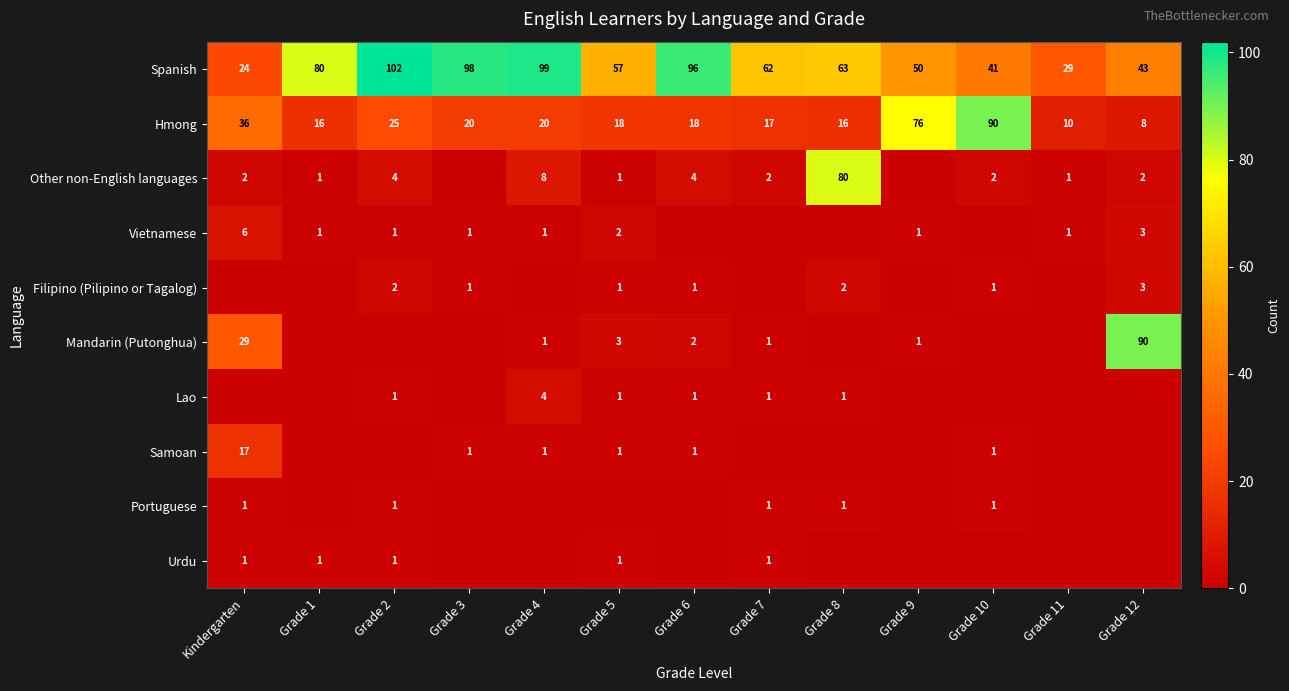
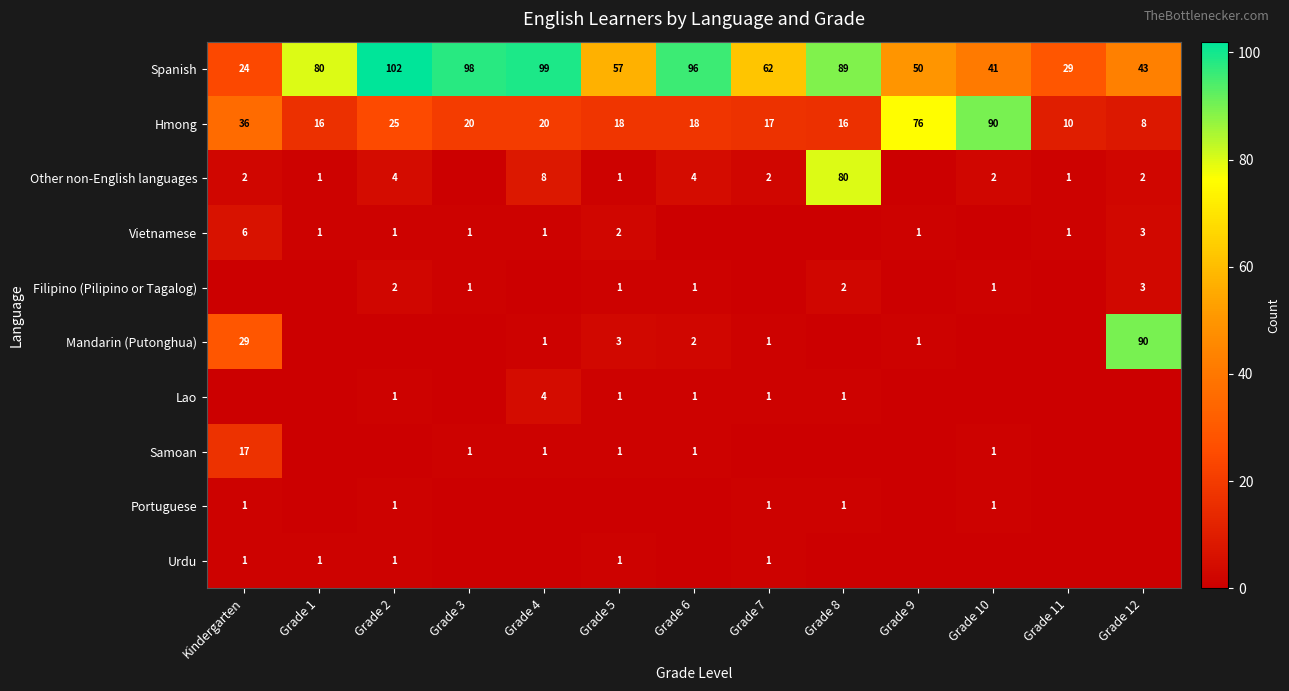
  {
    "Spanish": {
      "Kindergarten": 24,
      "Grade 1": 80,
      "Grade 2": 102,
      "Grade 3": 98,
      "Grade 4": 99,
      "Grade 5": 57,
      "Grade 6": 96,
      "Grade 7": 62,
-     "Grade 8": 63,
+     "Grade 8": 89,
      "Grade 9": 50,
      "Grade 10": 41,
      "Grade 11": 29,
      "Grade 12": 43
    },
    "Hmong": {
      "Kindergarten": 36,
      "Grade 1": 16,
      "Grade 2": 25,
      "Grade 3": 20,
      "Grade 4": 20,
      "Grade 5": 18,
      "Grade 6": 18,
      "Grade 7": 17,
      "Grade 8": 16,
      "Grade 9": 76,
      "Grade 10": 90,
      "Grade 11": 10,
      "Grade 12": 8
    },
    "Other non-English languages": {
      "Kindergarten": 2,
      "Grade 1": 1,
      "Grade 2": 4,
      "Grade 4": 8,
      "Grade 5": 1,
      "Grade 6": 4,
      "Grade 7": 2,
      "Grade 8": 80,
      "Grade 10": 2,
      "Grade 11": 1,
      "Grade 12": 2
    },
    "Vietnamese": {
      "Kindergarten": 6,
      "Grade 1": 1,
      "Grade 2": 1,
      "Grade 3": 1,
      "Grade 4": 1,
      "Grade 5": 2,
      "Grade 9": 1,
      "Grade 11": 1,
      "Grade 12": 3
    },
    "Filipino (Pilipino or Tagalog)": {
      "Grade 2": 2,
      "Grade 3": 1,
      "Grade 5": 1,
      "Grade 6": 1,
      "Grade 8": 2,
      "Grade 10": 1,
      "Grade 12": 3
    },
    "Mandarin (Putonghua)": {
      "Kindergarten": 29,
      "Grade 4": 1,
      "Grade 5": 3,
      "Grade 6": 2,
      "Grade 7": 1,
      "Grade 9": 1,
      "Grade 12": 90
    },
    "Lao": {
      "Grade 2": 1,
      "Grade 4": 4,
      "Grade 5": 1,
      "Grade 6": 1,
      "Grade 7": 1,
      "Grade 8": 1
    },
    "Samoan": {
      "Kindergarten": 17,
      "Grade 3": 1,
      "Grade 4": 1,
      "Grade 5": 1,
      "Grade 6": 1,
      "Grade 10": 1
    },
    "Portuguese": {
      "Kindergarten": 1,
      "Grade 2": 1,
      "Grade 7": 1,
      "Grade 8": 1,
      "Grade 10": 1
    },
    "Urdu": {
      "Kindergarten": 1,
      "Grade 1": 1,
      "Grade 2": 1,
      "Grade 5": 1,
      "Grade 7": 1
    }
  }
